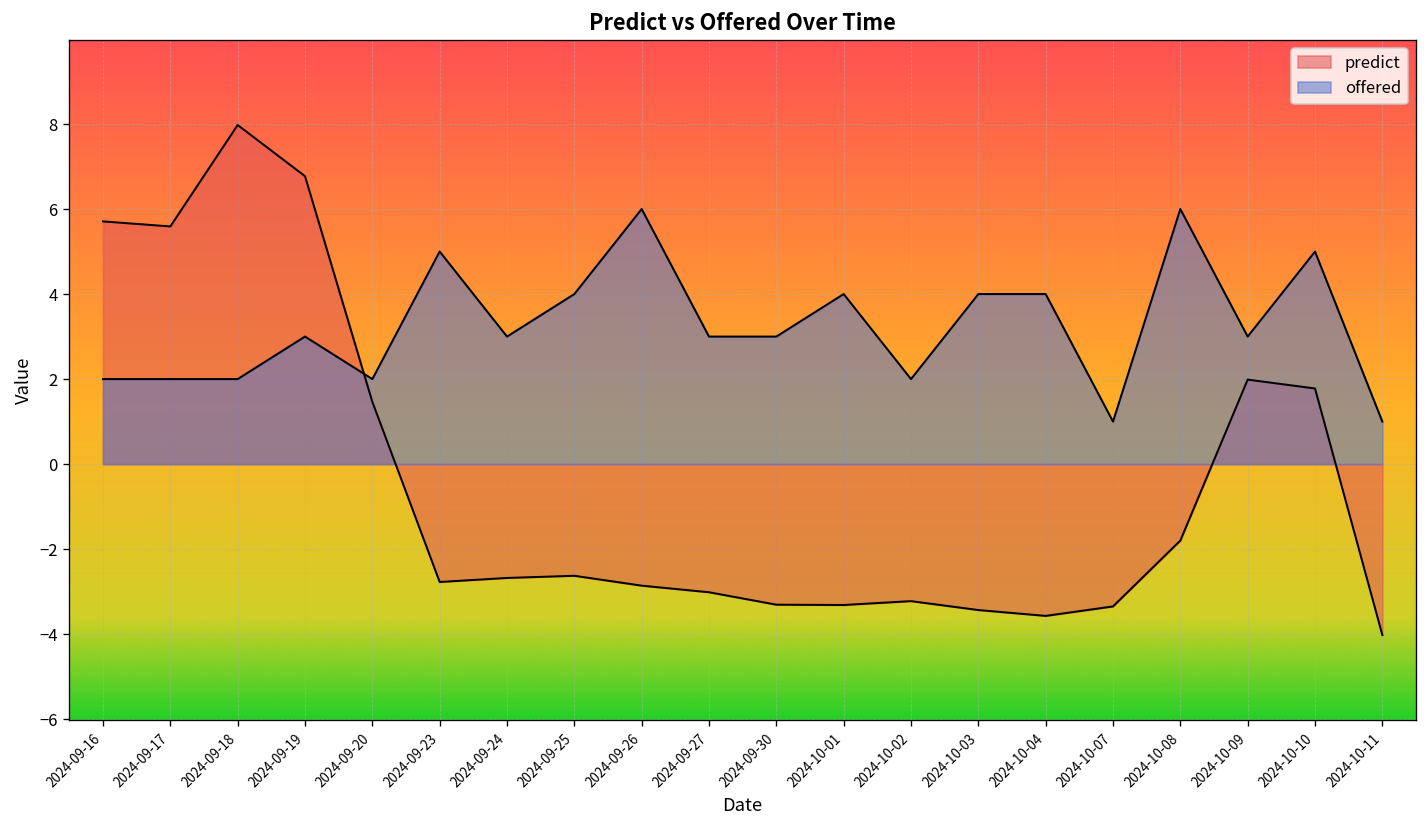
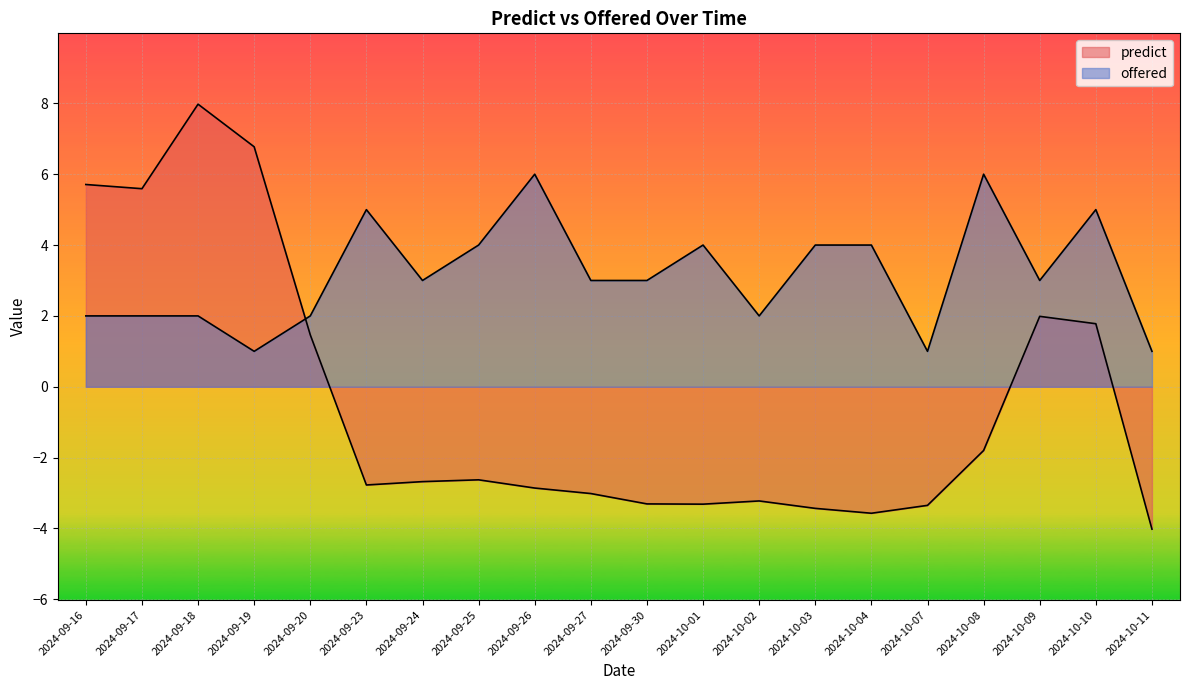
  {
    "offered": {
      "2024-09-16": 2,
      "2024-09-17": 2,
      "2024-09-18": 2,
-     "2024-09-19": 3,
+     "2024-09-19": 1,
      "2024-09-20": 2,
      "2024-09-23": 5,
      "2024-09-24": 3,
      "2024-09-25": 4,
      "2024-09-26": 6,
      "2024-09-27": 3,
      "2024-09-30": 3,
      "2024-10-01": 4,
      "2024-10-02": 2,
      "2024-10-03": 4,
      "2024-10-04": 4,
      "2024-10-07": 1,
      "2024-10-08": 6,
      "2024-10-09": 3,
      "2024-10-10": 5,
      "2024-10-11": 1
    }
  }
